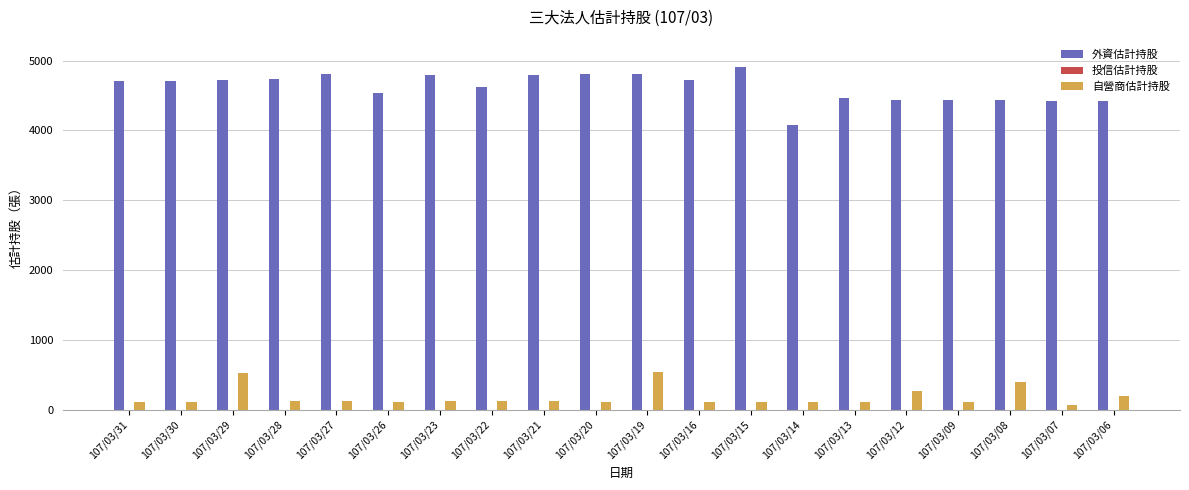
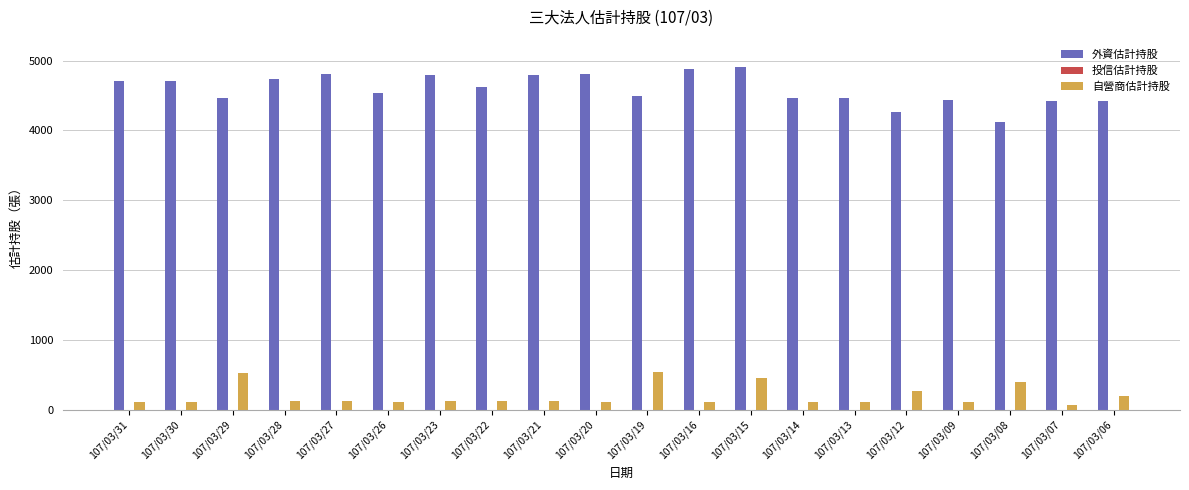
  {
    "外資估計持股": {
      "107/03/31": 4700,
      "107/03/30": 4700,
-     "107/03/29": 4700,
+     "107/03/29": 4500,
      "107/03/28": 4700,
      "107/03/27": 4800,
      "107/03/26": 4500,
      "107/03/23": 4800,
      "107/03/22": 4600,
      "107/03/21": 4800,
      "107/03/20": 4800,
-     "107/03/19": 4800,
-     "107/03/16": 4700,
+     "107/03/19": 4500,
+     "107/03/16": 4900,
      "107/03/15": 4900,
-     "107/03/14": 4100,
+     "107/03/14": 4500,
      "107/03/13": 4500,
-     "107/03/12": 4400,
+     "107/03/12": 4300,
      "107/03/09": 4400,
-     "107/03/08": 4400,
+     "107/03/08": 4100,
      "107/03/07": 4400,
      "107/03/06": 4400
    },
    "投信估計持股": {
      "107/03/31": 0,
      "107/03/30": 0,
      "107/03/29": 0,
      "107/03/28": 0,
      "107/03/27": 0,
      "107/03/26": 0,
      "107/03/23": 0,
      "107/03/22": 0,
      "107/03/21": 0,
      "107/03/20": 0,
      "107/03/19": 0,
      "107/03/16": 0,
      "107/03/15": 0,
      "107/03/14": 0,
      "107/03/13": 0,
      "107/03/12": 0,
      "107/03/09": 0,
      "107/03/08": 0,
      "107/03/07": 0,
      "107/03/06": 0
    },
    "自營商估計持股": {
      "107/03/31": 100,
      "107/03/30": 100,
      "107/03/29": 500,
      "107/03/28": 100,
      "107/03/27": 100,
      "107/03/26": 100,
      "107/03/23": 100,
      "107/03/22": 100,
      "107/03/21": 100,
      "107/03/20": 100,
      "107/03/19": 500,
      "107/03/16": 100,
-     "107/03/15": 100,
+     "107/03/15": 500,
      "107/03/14": 100,
      "107/03/13": 100,
      "107/03/12": 300,
      "107/03/09": 100,
      "107/03/08": 400,
      "107/03/07": 100,
      "107/03/06": 200
    }
  }
